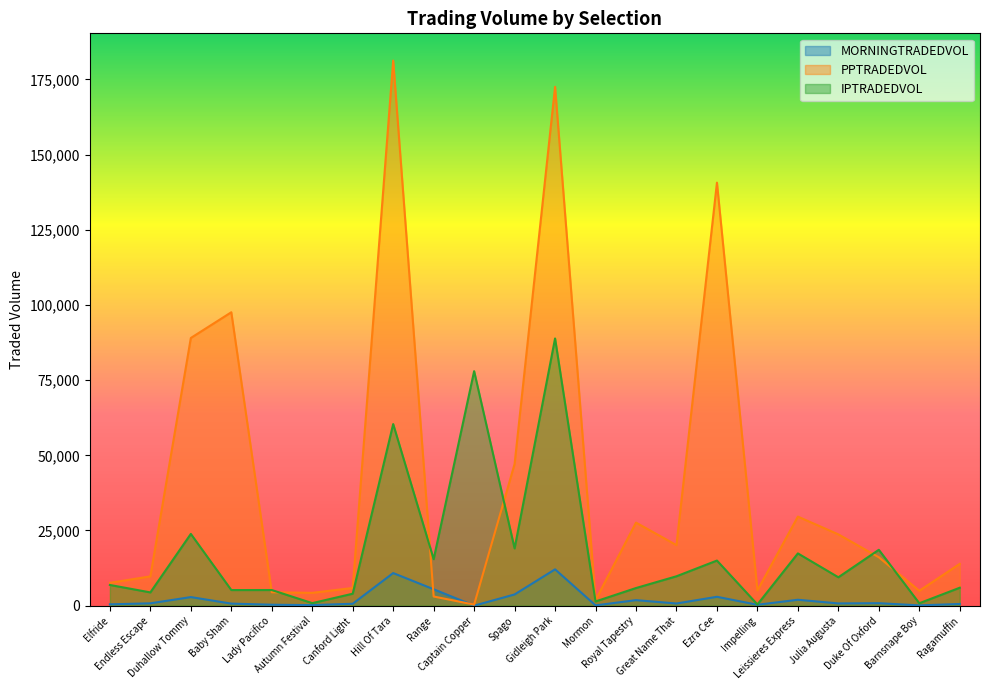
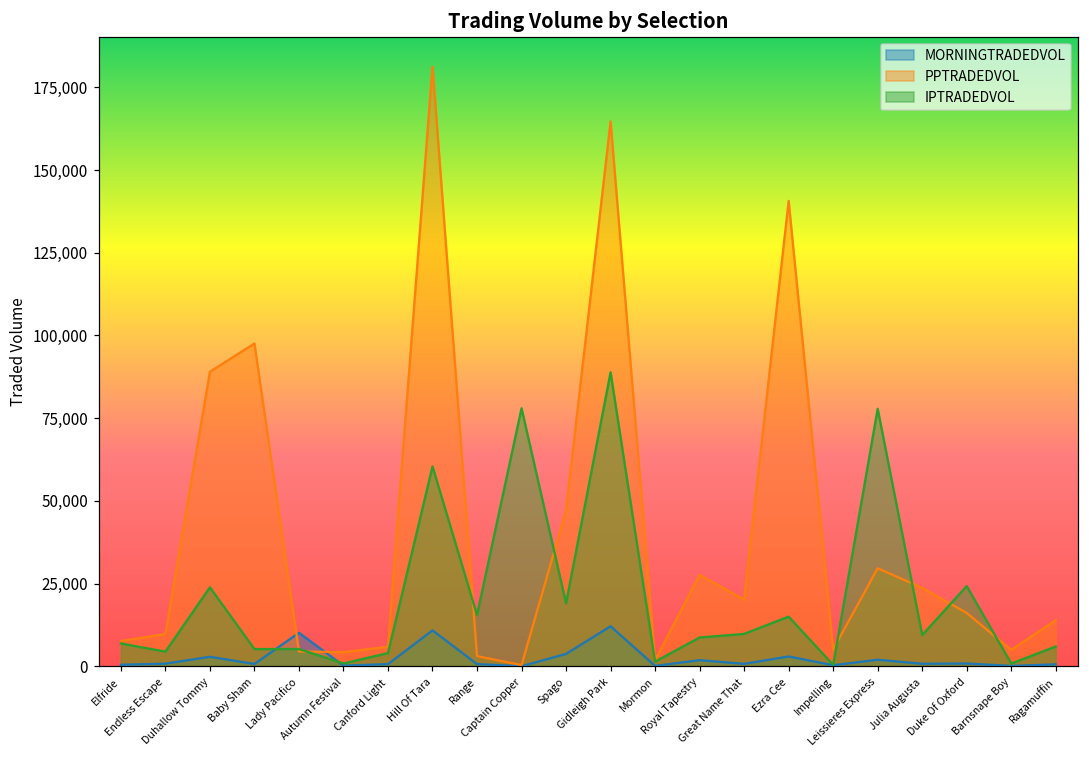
  {
    "MORNINGTRADEDVOL": {
      "Elfride": "0",
      "Endless Escape": "1,000",
      "Duhallow Tommy": "3,000",
      "Baby Sham": "1,000",
-     "Lady Pacifico": "0",
+     "Lady Pacifico": "10,000",
      "Canford Light": "1,000",
      "Hill Of Tara": "11,000",
-     "Range": "5,000",
+     "Range": "1,000",
      "Spago": "4,000",
      "Gidleigh Park": "12,000",
      "Mormon": "0",
      "Royal Tapestry": "2,000",
      "Great Name That": "1,000",
      "Ezra Cee": "3,000",
      "Leissieres Express": "2,000",
      "Julia Augusta": "1,000",
      "Duke Of Oxford": "1,000",
      "Ragamuffin": "1,000"
    },
    "PPTRADEDVOL": {
      "Endless Escape": "10,000",
      "Duhallow Tommy": "89,000",
      "Baby Sham": "98,000",
      "Autumn Festival": "4,000",
      "Canford Light": "6,000",
      "Hill Of Tara": "181,000",
      "Range": "3,000",
      "Spago": "47,000",
-     "Gidleigh Park": "173,000",
+     "Gidleigh Park": "165,000",
      "Royal Tapestry": "28,000",
      "Great Name That": "20,000",
      "Ezra Cee": "141,000",
      "Impelling": "5,000",
      "Leissieres Express": "30,000",
      "Julia Augusta": "24,000",
      "Duke Of Oxford": "16,000",
      "Barnsnape Boy": "5,000",
      "Ragamuffin": "14,000"
    },
    "IPTRADEDVOL": {
      "Endless Escape": "4,000",
      "Duhallow Tommy": "24,000",
      "Baby Sham": "5,000",
      "Canford Light": "4,000",
      "Hill Of Tara": "60,000",
      "Range": "15,000",
      "Captain Copper": "78,000",
      "Spago": "19,000",
      "Gidleigh Park": "89,000",
-     "Royal Tapestry": "6,000",
+     "Royal Tapestry": "9,000",
      "Great Name That": "10,000",
      "Ezra Cee": "15,000",
-     "Leissieres Express": "17,000",
+     "Leissieres Express": "78,000",
      "Julia Augusta": "9,000",
-     "Duke Of Oxford": "19,000",
+     "Duke Of Oxford": "24,000",
      "Ragamuffin": "6,000"
    }
  }
